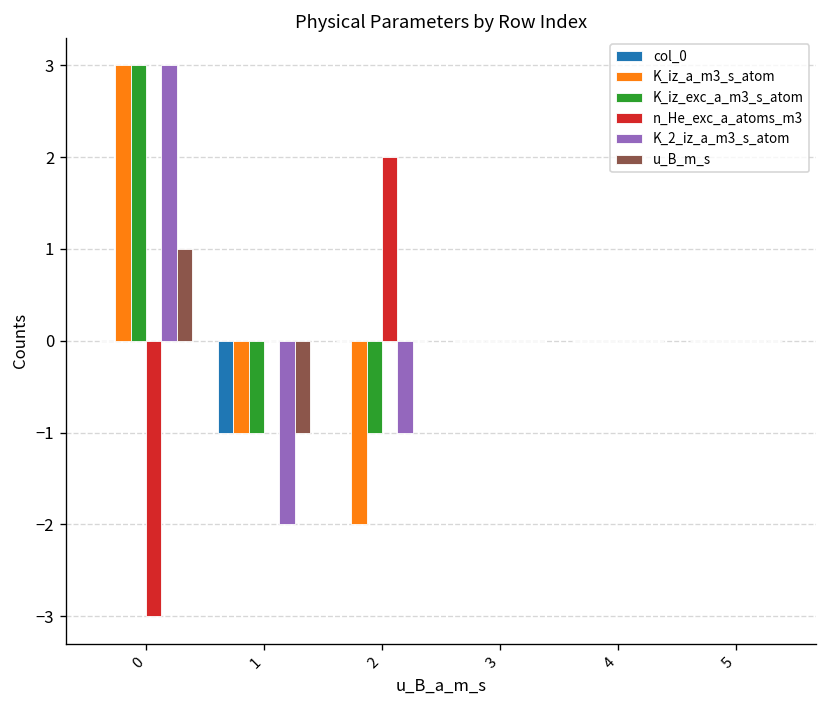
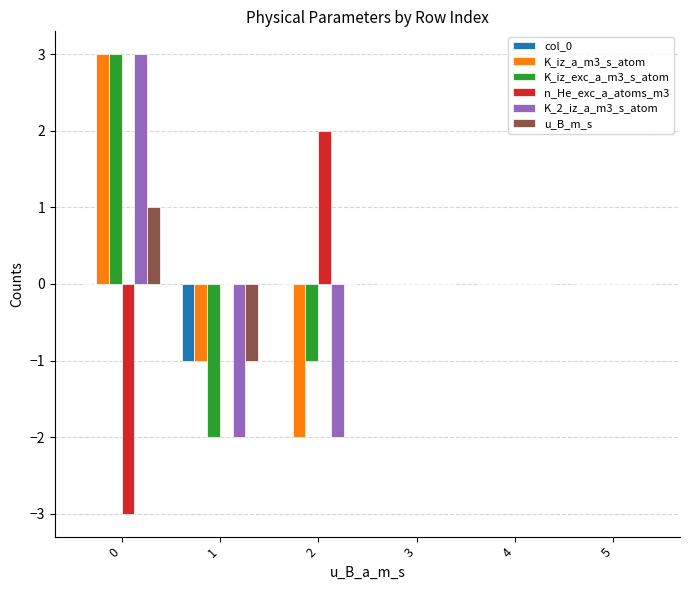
  {
    "col_0": {
      "0": 0,
      "1": -1,
      "2": 0,
      "3": 0,
      "4": 0,
      "5": 0
    },
    "K_iz_a_m3_s_atom": {
      "0": 3,
      "1": -1,
      "2": -2,
      "3": 0,
      "4": 0,
      "5": 0
    },
    "K_iz_exc_a_m3_s_atom": {
      "0": 3,
-     "1": -1,
+     "1": -2,
      "2": -1,
      "3": 0,
      "4": 0,
      "5": 0
    },
    "n_He_exc_a_atoms_m3": {
      "0": -3,
      "1": 0,
      "2": 2,
      "3": 0,
      "4": 0,
      "5": 0
    },
    "K_2_iz_a_m3_s_atom": {
      "0": 3,
      "1": -2,
-     "2": -1,
+     "2": -2,
      "3": 0,
      "4": 0,
      "5": 0
    },
    "u_B_m_s": {
      "0": 1,
      "1": -1,
      "2": 0,
      "3": 0,
      "4": 0,
      "5": 0
    }
  }
